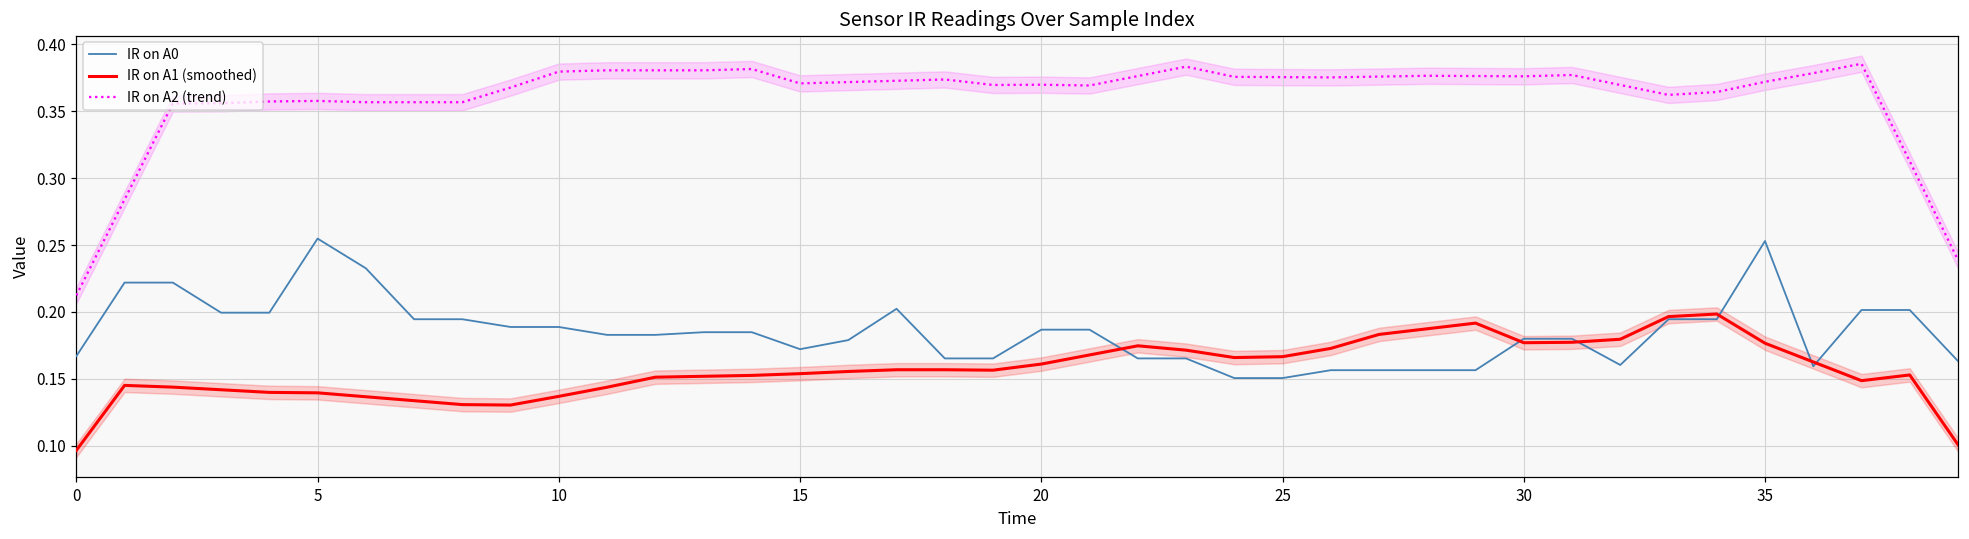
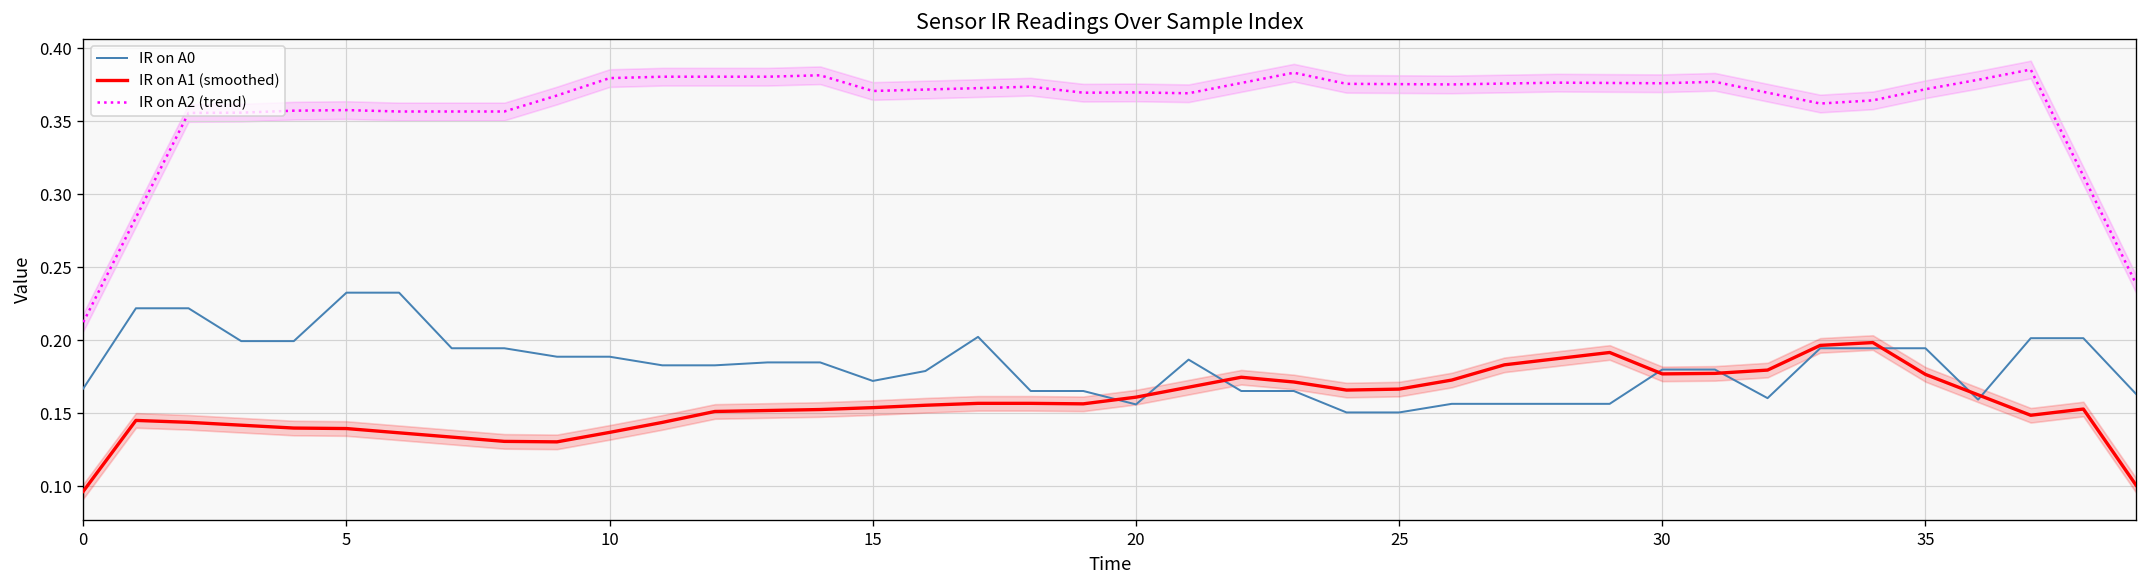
  {
    "IR on A0": {
      "0": 0.167,
-     "5": 0.255,
+     "5": 0.233,
      "10": 0.189,
      "15": 0.172,
-     "20": 0.187,
+     "20": 0.156,
      "25": 0.151,
-     "35": 0.253
+     "35": 0.195
    }
  }
